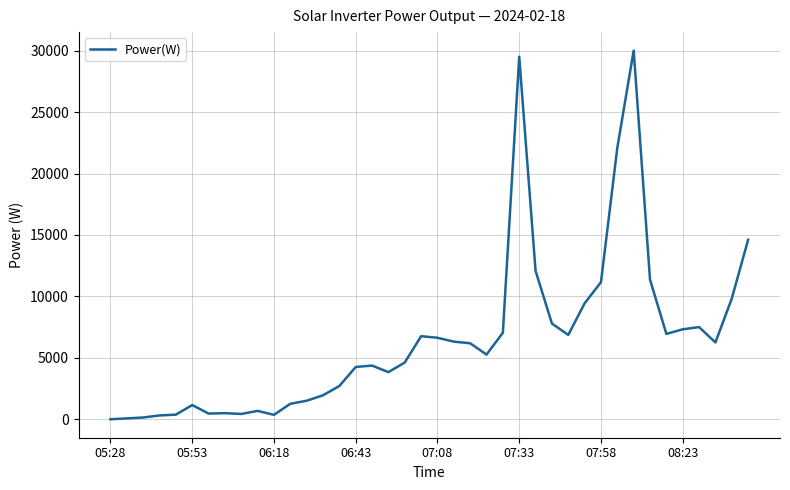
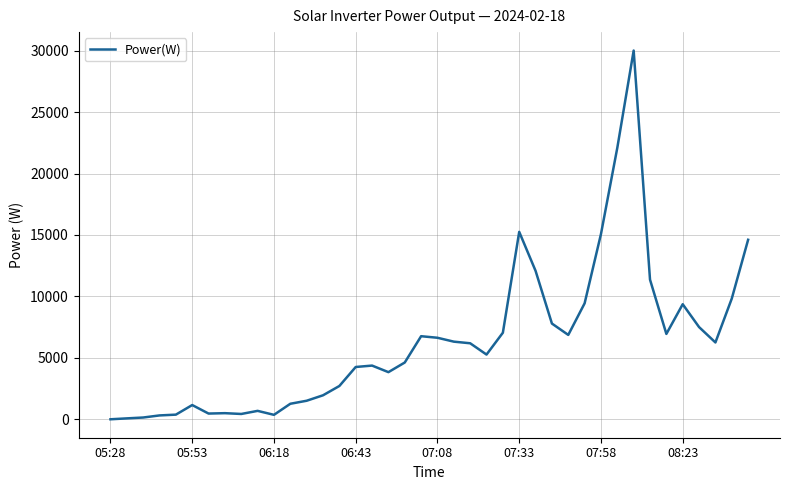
  {
    "05:28": 0,
    "05:53": 1200,
    "06:18": 400,
    "06:43": 4300,
    "07:08": 6600,
-   "07:33": 29500,
-   "07:58": 11200,
-   "08:23": 7300
+   "07:33": 15300,
+   "07:58": 15100,
+   "08:23": 9400
  }
